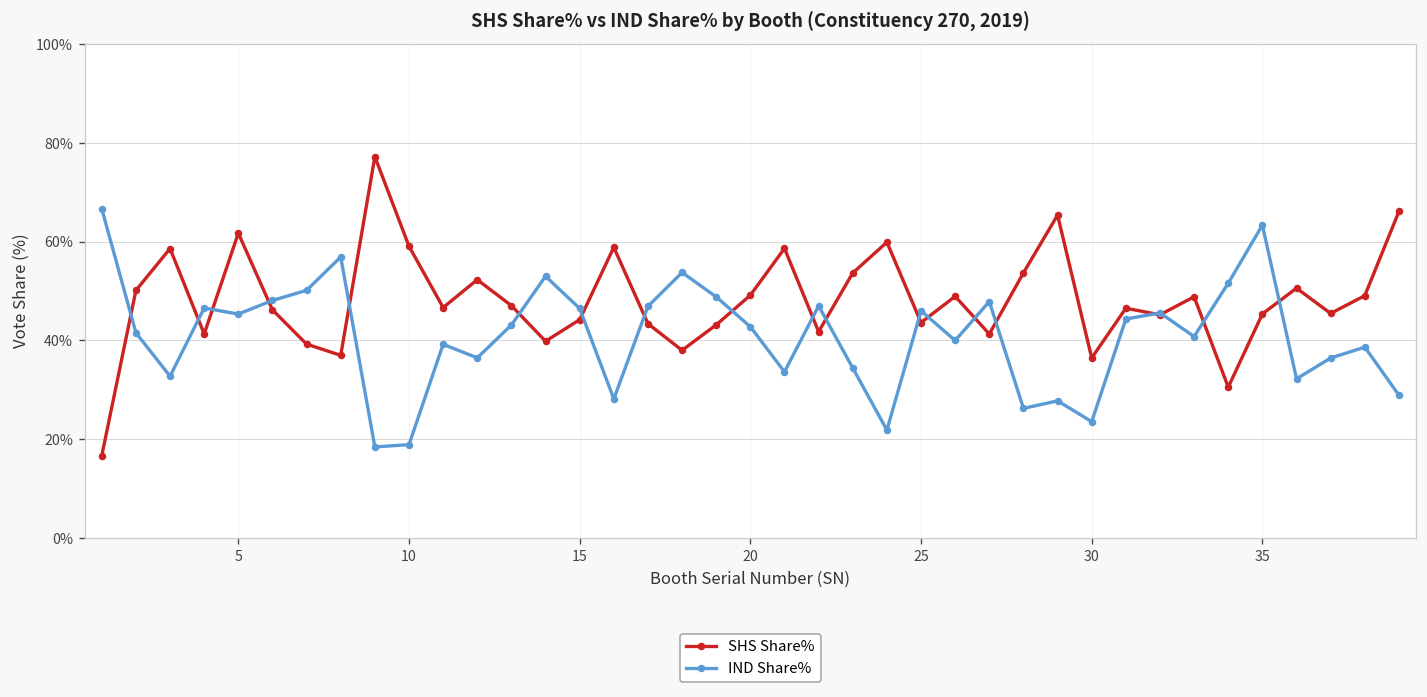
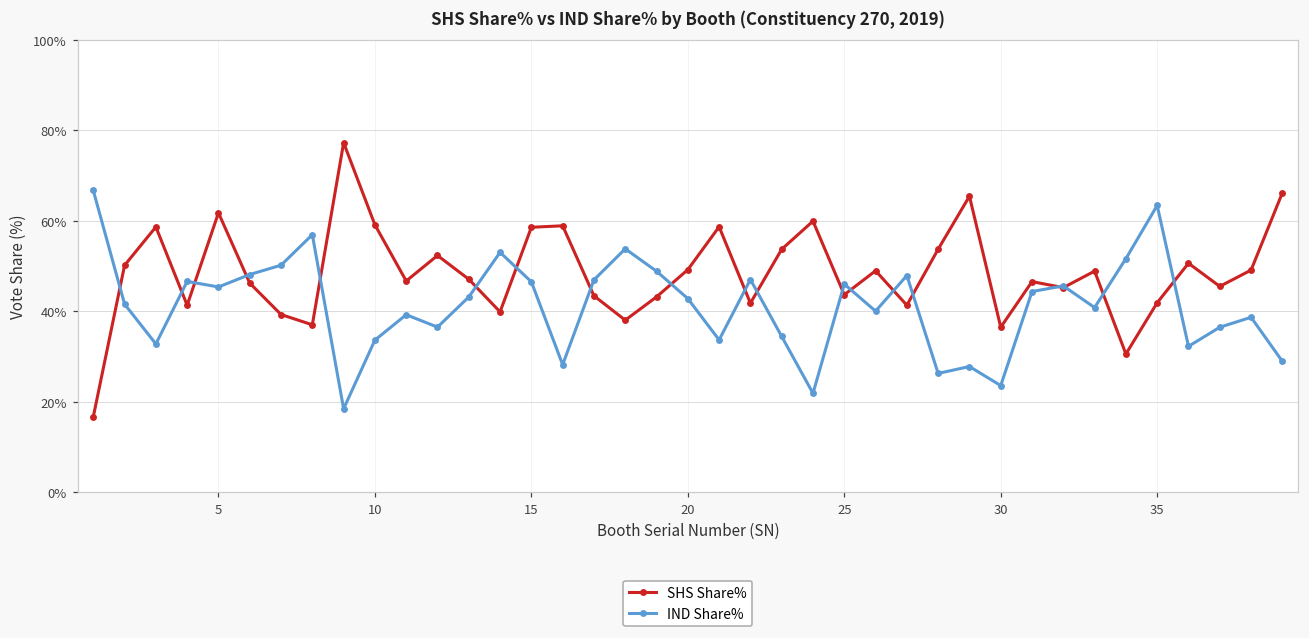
  {
    "SHS Share%": {
      "5": "62%",
      "10": "59%",
-     "15": "44%",
+     "15": "59%",
      "20": "49%",
      "25": "44%",
      "30": "36%",
-     "35": "45%"
+     "35": "42%"
    },
    "IND Share%": {
      "5": "45%",
-     "10": "19%",
+     "10": "34%",
      "15": "46%",
      "20": "43%",
      "25": "46%",
      "30": "24%",
      "35": "63%"
    }
  }
